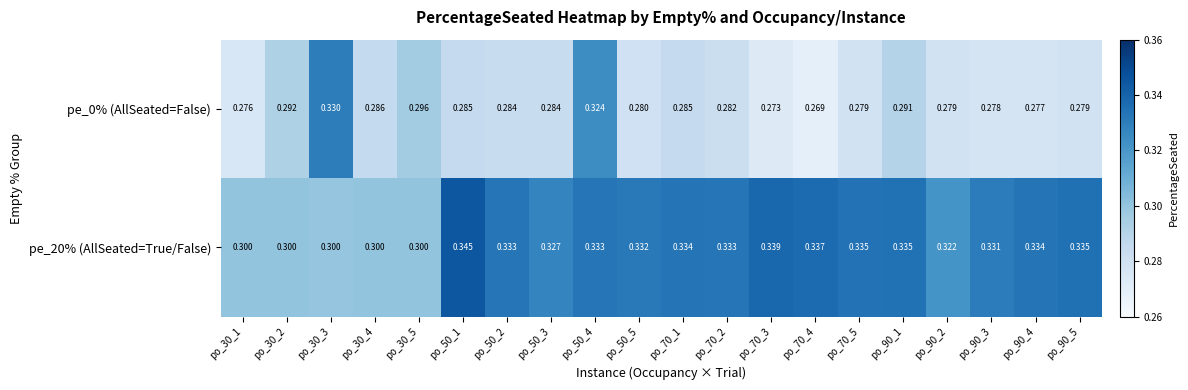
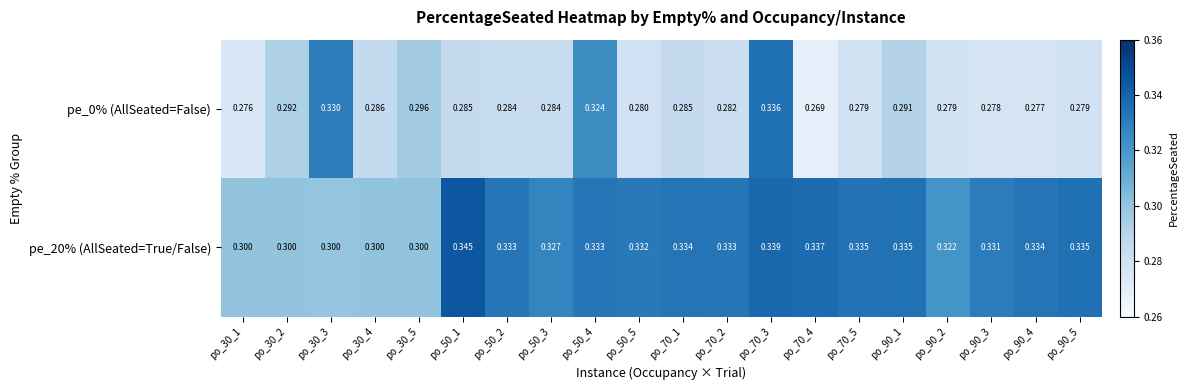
  {
    "pe_0% (AllSeated=False)": {
      "po_30_1": 0.276,
      "po_30_2": 0.292,
      "po_30_3": 0.330,
      "po_30_4": 0.286,
      "po_30_5": 0.296,
      "po_50_1": 0.285,
      "po_50_2": 0.284,
      "po_50_3": 0.284,
      "po_50_4": 0.324,
      "po_50_5": 0.280,
      "po_70_1": 0.285,
      "po_70_2": 0.282,
-     "po_70_3": 0.273,
+     "po_70_3": 0.336,
      "po_70_4": 0.269,
      "po_70_5": 0.279,
      "po_90_1": 0.291,
      "po_90_2": 0.279,
      "po_90_3": 0.278,
      "po_90_4": 0.277,
      "po_90_5": 0.279
    },
    "pe_20% (AllSeated=True/False)": {
      "po_30_1": 0.300,
      "po_30_2": 0.300,
      "po_30_3": 0.300,
      "po_30_4": 0.300,
      "po_30_5": 0.300,
      "po_50_1": 0.345,
      "po_50_2": 0.333,
      "po_50_3": 0.327,
      "po_50_4": 0.333,
      "po_50_5": 0.332,
      "po_70_1": 0.334,
      "po_70_2": 0.333,
      "po_70_3": 0.339,
      "po_70_4": 0.337,
      "po_70_5": 0.335,
      "po_90_1": 0.335,
      "po_90_2": 0.322,
      "po_90_3": 0.331,
      "po_90_4": 0.334,
      "po_90_5": 0.335
    }
  }
